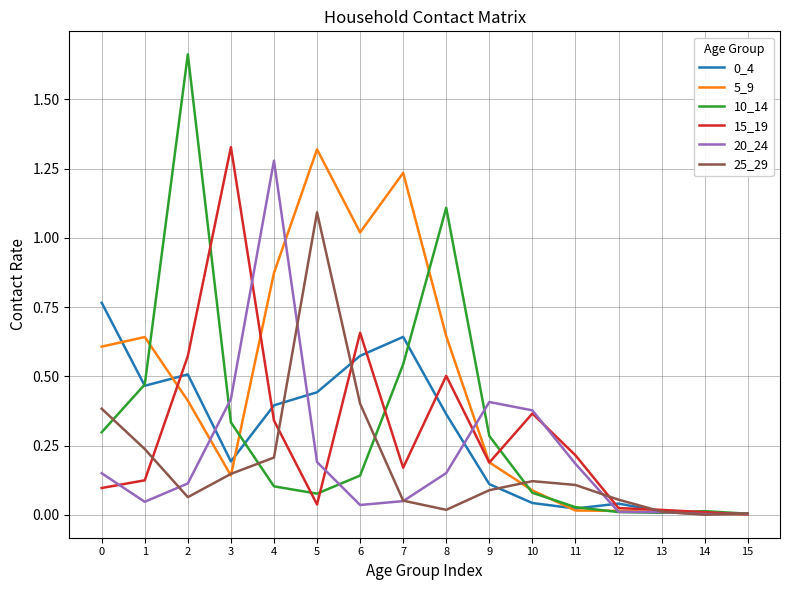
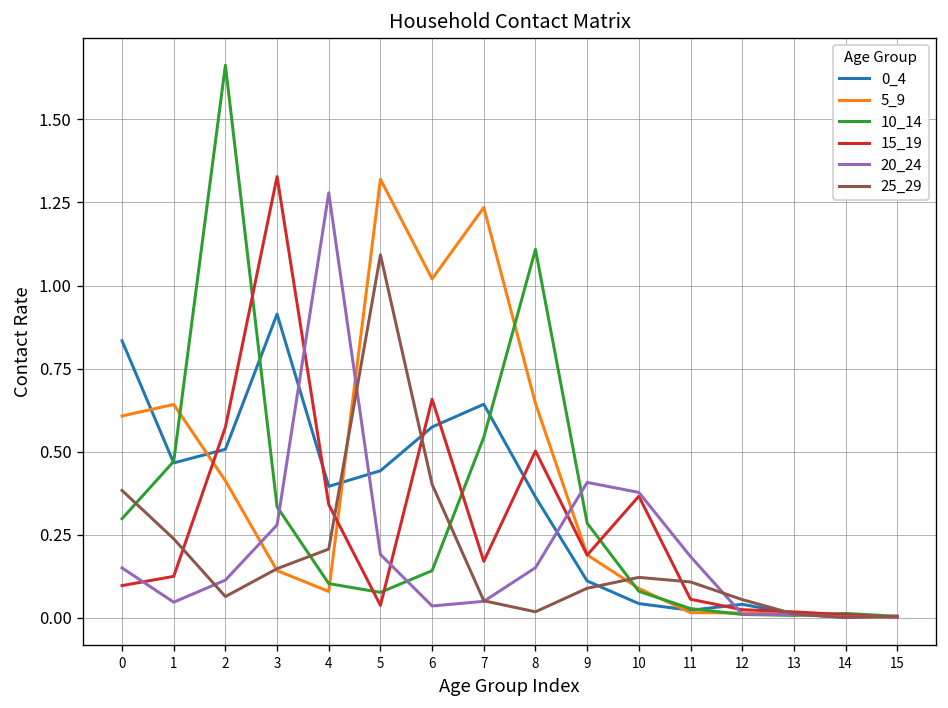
  {
    "0_4": {
-     "0": 0.77,
+     "0": 0.83,
      "2": 0.51,
-     "3": 0.19,
+     "3": 0.91,
      "4": 0.40,
      "5": 0.44,
      "6": 0.57,
      "7": 0.64,
      "8": 0.36,
      "9": 0.11,
      "10": 0.04,
      "12": 0.04
    },
    "5_9": {
      "0": 0.61,
      "1": 0.64,
      "2": 0.41,
-     "4": 0.87,
+     "4": 0.08,
      "5": 1.32,
      "6": 1.02,
      "7": 1.23,
      "8": 0.65
    },
    "10_14": {
      "0": 0.30,
      "2": 1.66,
      "3": 0.33,
      "4": 0.10,
      "5": 0.08,
      "6": 0.14,
      "7": 0.54,
      "8": 1.11,
      "9": 0.29
    },
    "15_19": {
      "0": 0.10,
      "1": 0.13,
      "2": 0.57,
      "3": 1.33,
      "4": 0.34,
      "5": 0.04,
      "6": 0.66,
      "7": 0.17,
      "8": 0.50,
      "10": 0.37,
-     "11": 0.22,
+     "11": 0.06,
      "12": 0.02
    },
    "20_24": {
      "0": 0.15,
      "1": 0.05,
      "2": 0.11,
-     "3": 0.42,
+     "3": 0.28,
      "4": 1.28,
      "5": 0.19,
      "6": 0.04,
      "8": 0.15,
      "9": 0.41,
      "10": 0.38,
      "11": 0.18
    },
    "25_29": {
      "0": 0.38,
      "1": 0.24,
      "2": 0.06,
      "4": 0.21,
      "5": 1.09,
      "6": 0.40,
      "8": 0.02,
      "9": 0.09,
      "10": 0.12,
      "11": 0.11,
      "12": 0.06
    }
  }
